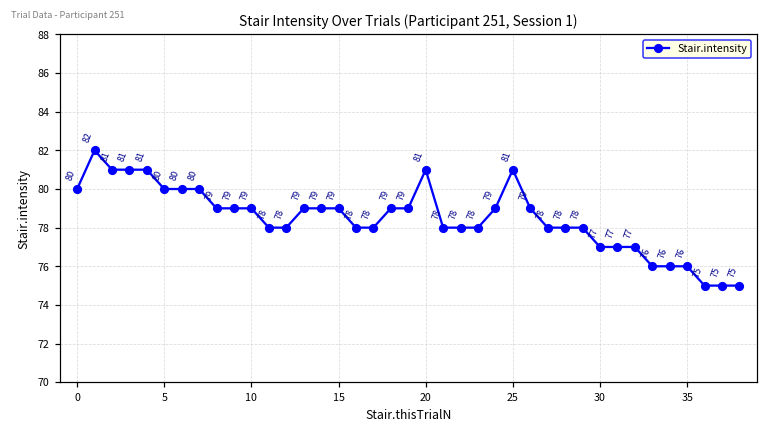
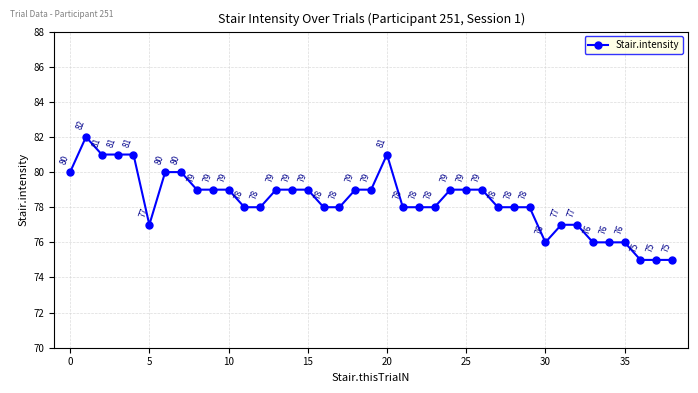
  {
    "0": 80,
-   "5": 80,
+   "5": 77,
    "10": 79,
    "15": 79,
    "20": 81,
-   "25": 81,
-   "30": 77,
+   "25": 79,
+   "30": 76,
    "35": 76
  }
